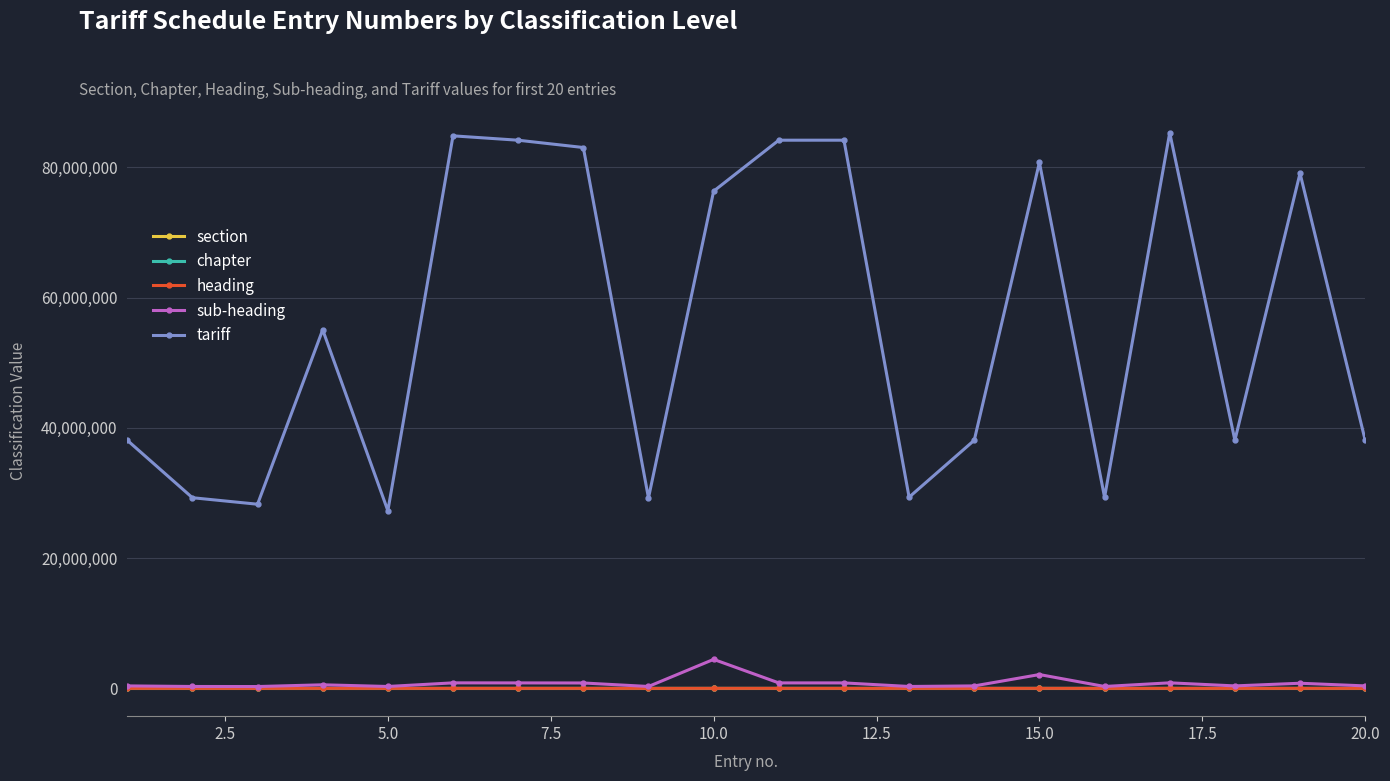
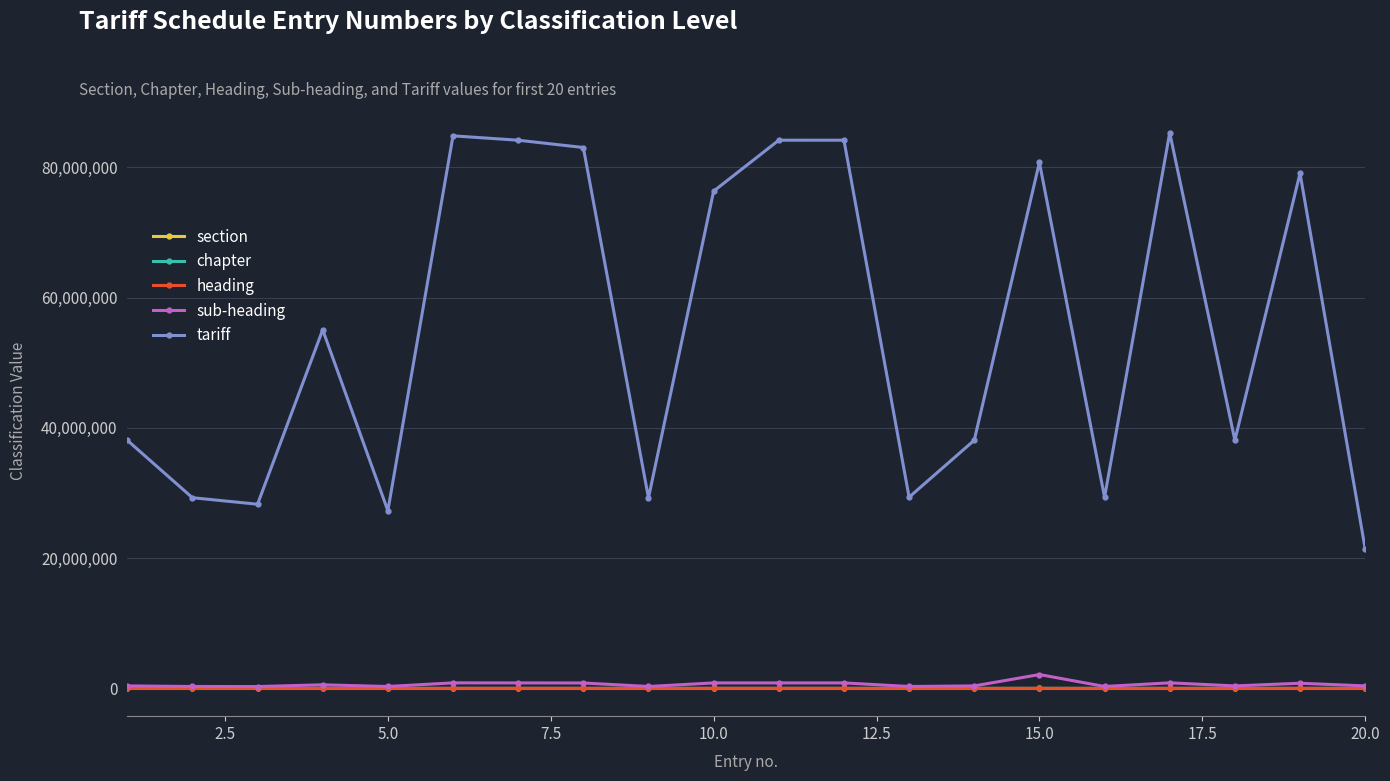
  {
    "heading": {
      "10.0": "0",
      "15.0": "0"
    },
    "sub-heading": {
-     "10.0": "4,000,000",
+     "10.0": "1,000,000",
      "15.0": "2,000,000"
    },
    "tariff": {
      "5.0": "27,000,000",
      "10.0": "76,000,000",
      "15.0": "81,000,000",
-     "20.0": "38,000,000"
+     "20.0": "21,000,000"
    }
  }
